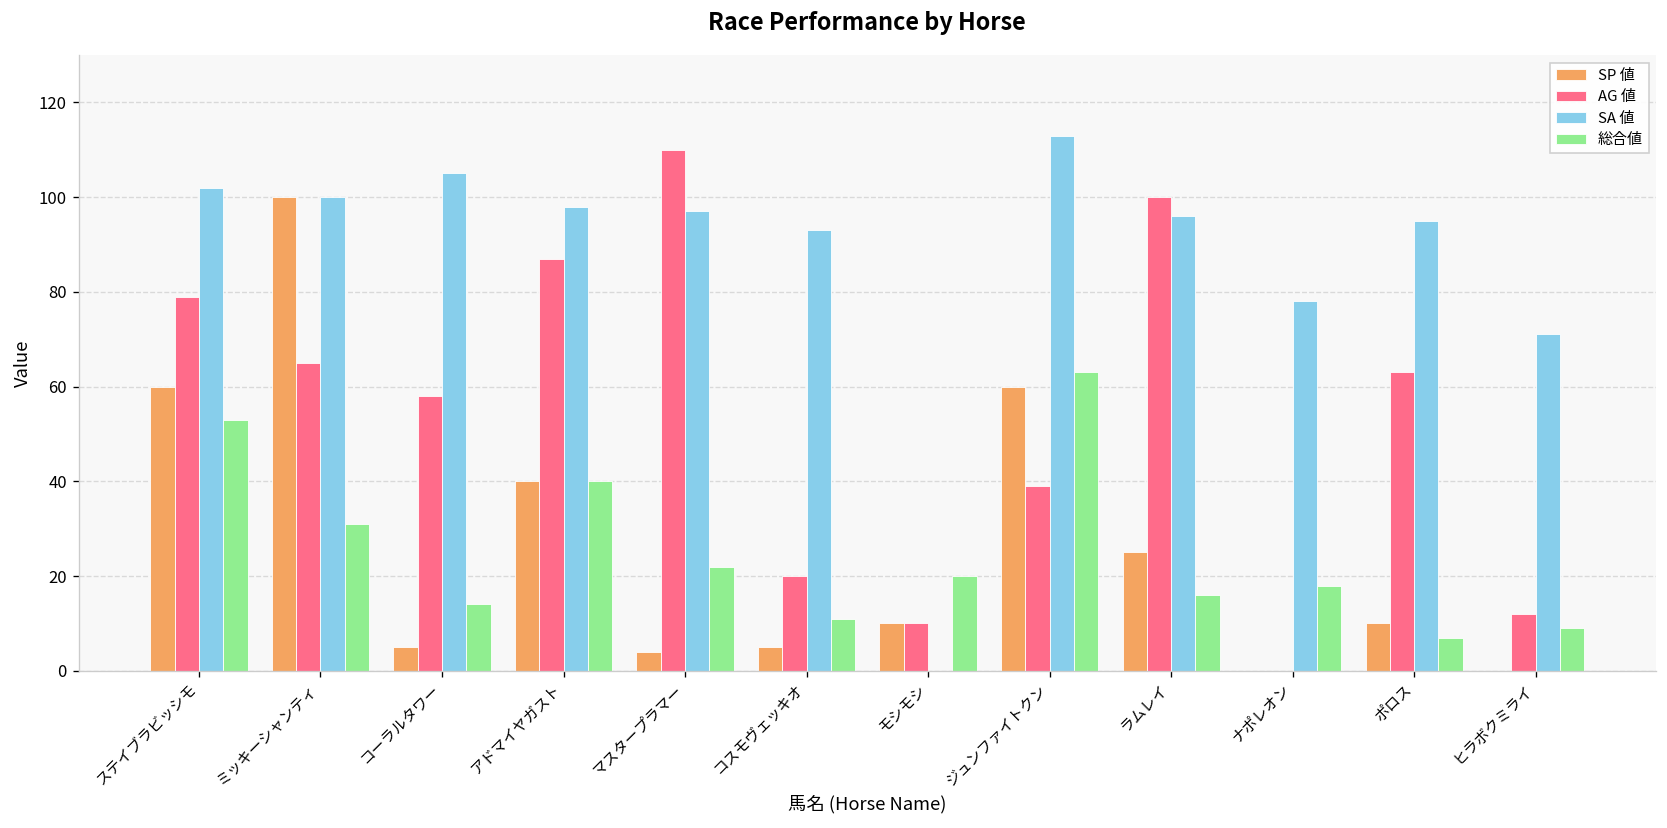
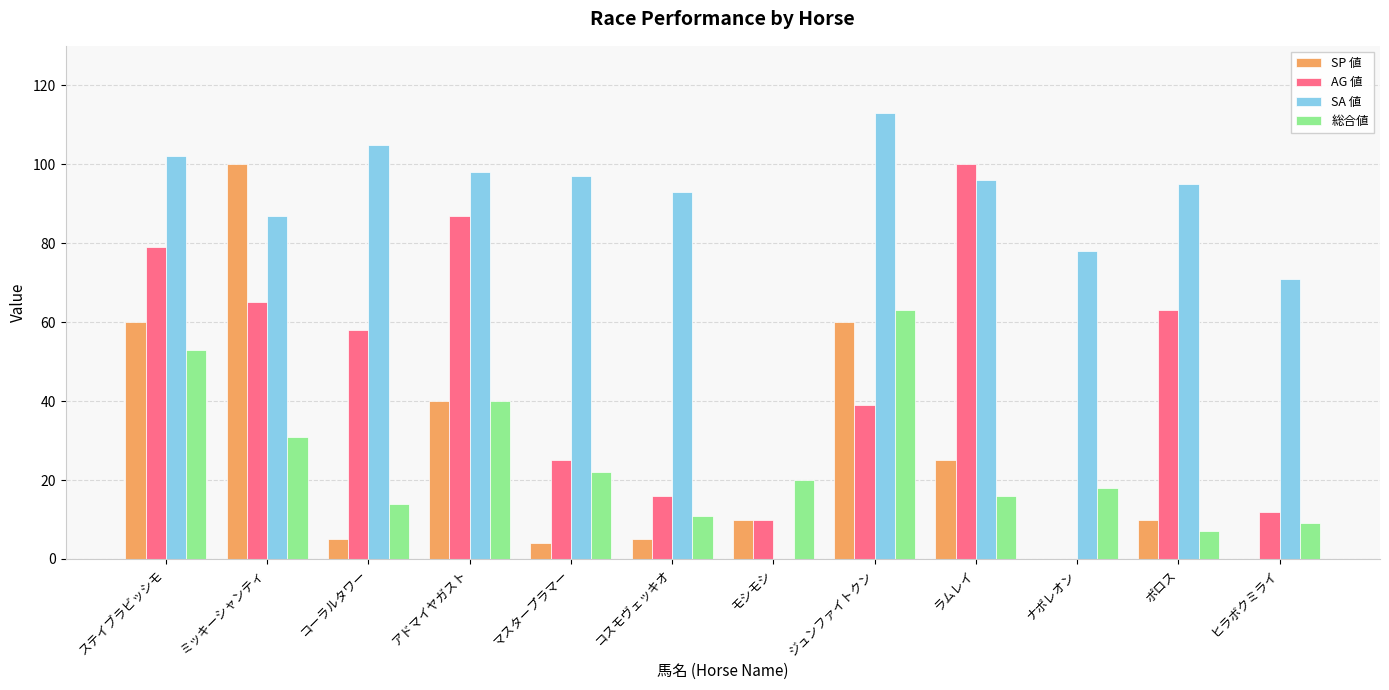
  {
    "SP 値": {
      "ステイブラビッシモ": 60,
      "ミッキーシャンティ": 100,
      "コーラルタワー": 5,
      "アドマイヤガスト": 40,
      "マスタープラマー": 4,
      "コスモヴェッキオ": 5,
      "モシモシ": 10,
      "ジュンファイトクン": 60,
      "ラムレイ": 25,
      "ナポレオン": 0,
      "ポロス": 10,
      "ヒラボクミライ": 0
    },
    "AG 値": {
      "ステイブラビッシモ": 79,
      "ミッキーシャンティ": 65,
      "コーラルタワー": 58,
      "アドマイヤガスト": 87,
-     "マスタープラマー": 110,
-     "コスモヴェッキオ": 20,
+     "マスタープラマー": 25,
+     "コスモヴェッキオ": 16,
      "モシモシ": 10,
      "ジュンファイトクン": 39,
      "ラムレイ": 100,
      "ナポレオン": 0,
      "ポロス": 63,
      "ヒラボクミライ": 12
    },
    "SA 値": {
      "ステイブラビッシモ": 102,
-     "ミッキーシャンティ": 100,
+     "ミッキーシャンティ": 87,
      "コーラルタワー": 105,
      "アドマイヤガスト": 98,
      "マスタープラマー": 97,
      "コスモヴェッキオ": 93,
      "モシモシ": 0,
      "ジュンファイトクン": 113,
      "ラムレイ": 96,
      "ナポレオン": 78,
      "ポロス": 95,
      "ヒラボクミライ": 71
    },
    "総合値": {
      "ステイブラビッシモ": 53,
      "ミッキーシャンティ": 31,
      "コーラルタワー": 14,
      "アドマイヤガスト": 40,
      "マスタープラマー": 22,
      "コスモヴェッキオ": 11,
      "モシモシ": 20,
      "ジュンファイトクン": 63,
      "ラムレイ": 16,
      "ナポレオン": 18,
      "ポロス": 7,
      "ヒラボクミライ": 9
    }
  }
